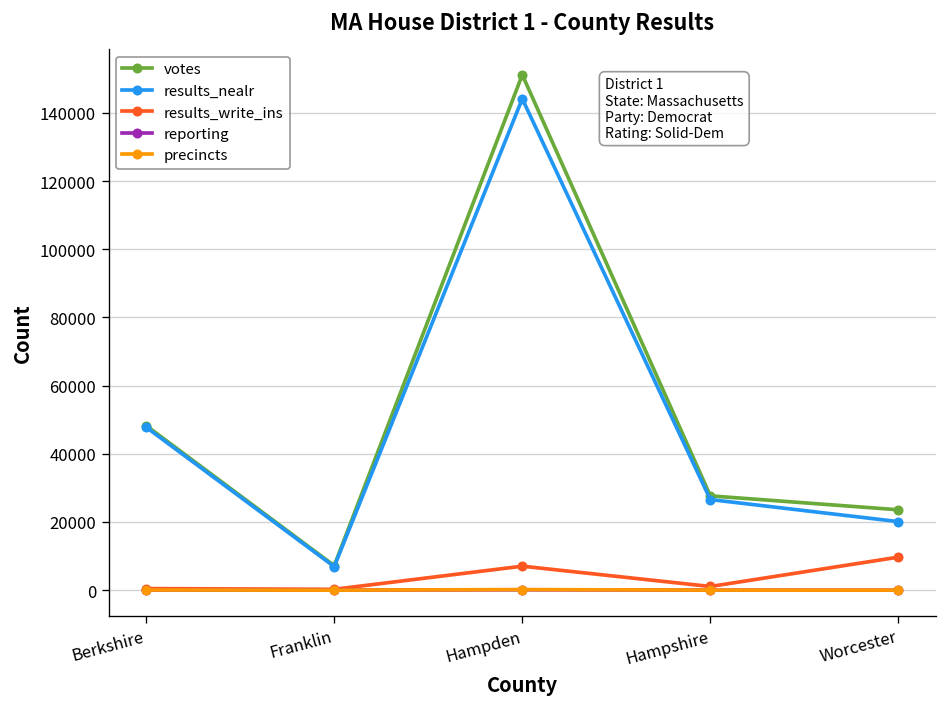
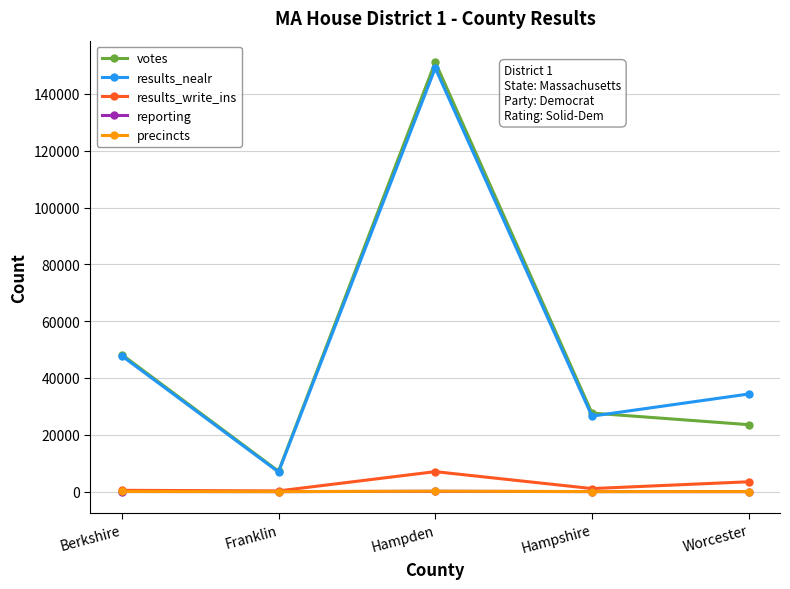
  {
    "votes": {
      "Hampden": 151000,
      "Hampshire": 28000,
      "Worcester": 24000
    },
    "results_nealr": {
-     "Hampden": 144000,
+     "Hampden": 149000,
      "Hampshire": 27000,
-     "Worcester": 20000
+     "Worcester": 34000
    },
    "results_write_ins": {
      "Hampden": 7000,
      "Hampshire": 1000,
-     "Worcester": 10000
+     "Worcester": 3000
    },
    "precincts": {
      "Hampden": 0,
      "Hampshire": 0,
      "Worcester": 0
    }
  }
